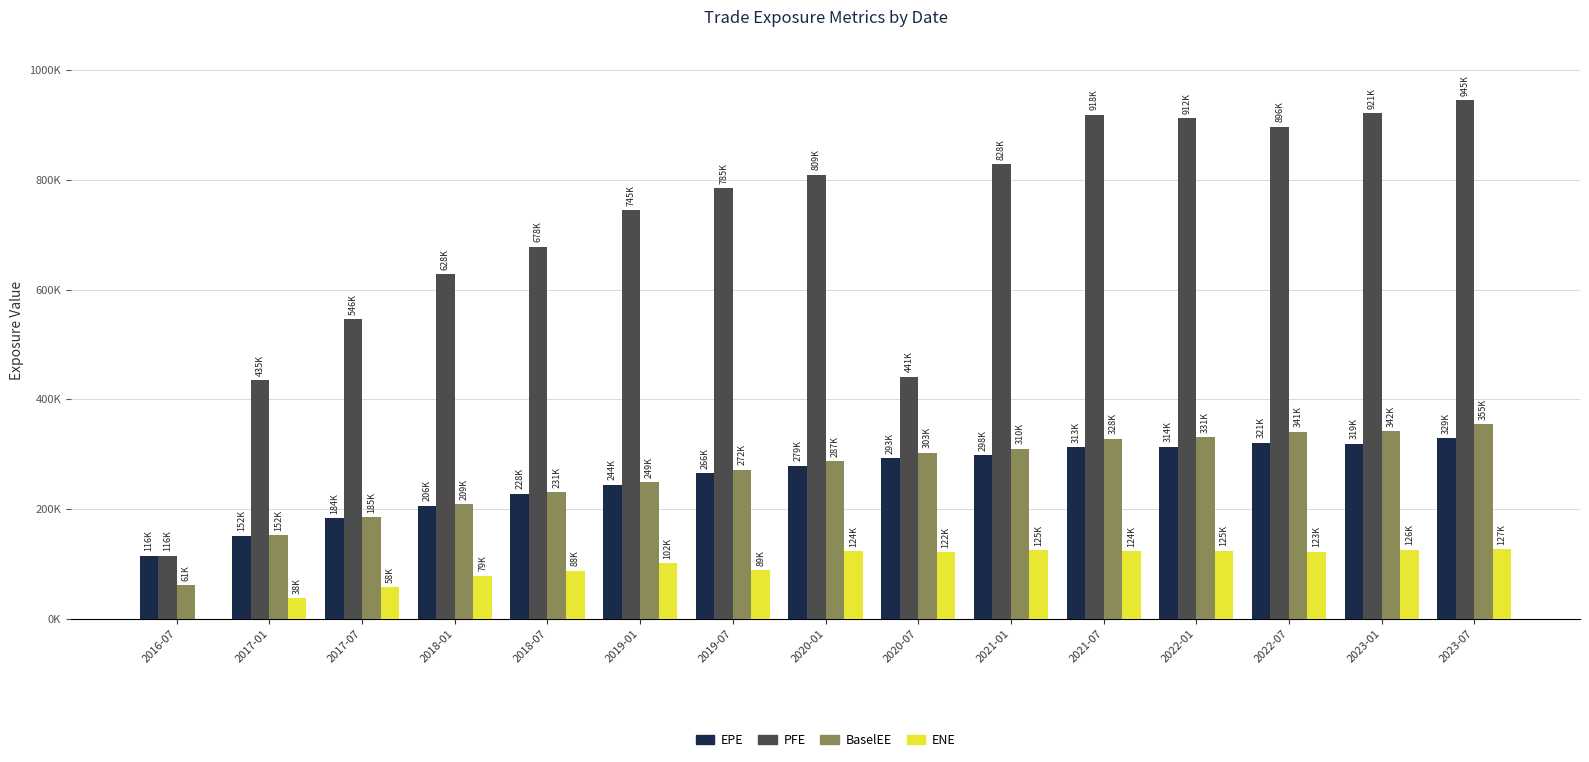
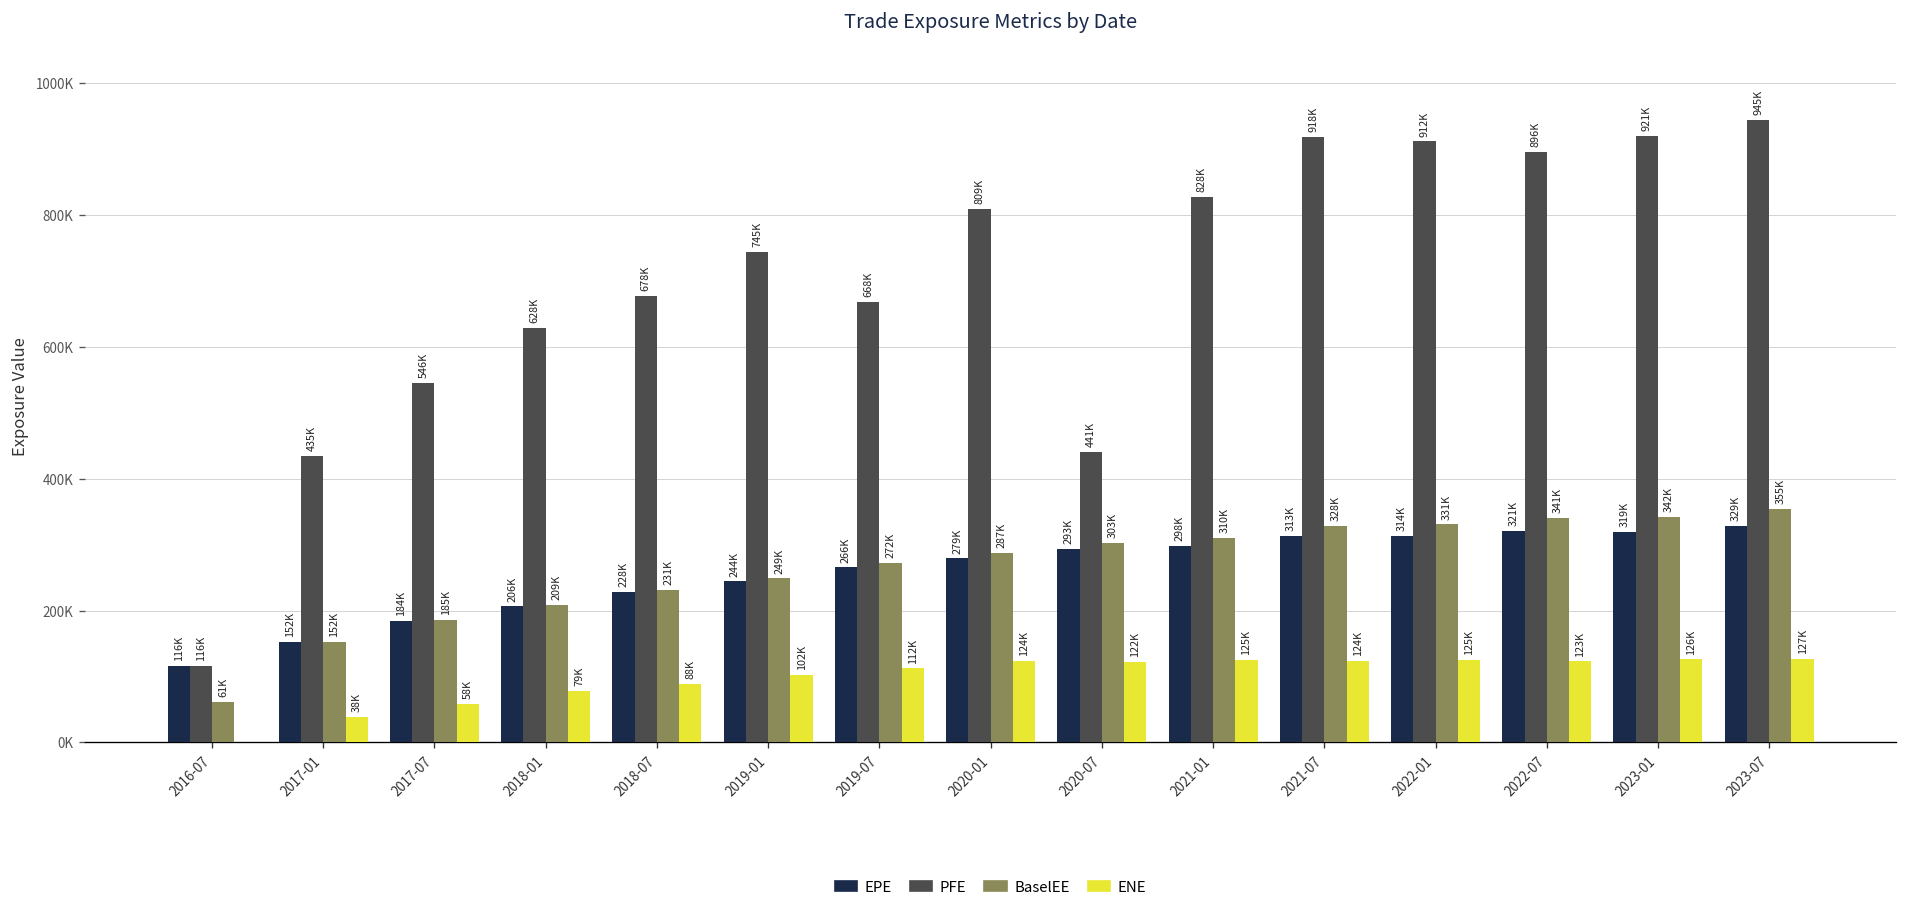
  {
    "EPE": {
      "2016-07": "116K",
      "2017-01": "152K",
      "2017-07": "184K",
      "2018-01": "206K",
      "2018-07": "228K",
      "2019-01": "244K",
      "2019-07": "266K",
      "2020-01": "279K",
      "2020-07": "293K",
      "2021-01": "298K",
      "2021-07": "313K",
      "2022-01": "314K",
      "2022-07": "321K",
      "2023-01": "319K",
      "2023-07": "329K"
    },
    "PFE": {
      "2016-07": "116K",
      "2017-01": "435K",
      "2017-07": "546K",
      "2018-01": "628K",
      "2018-07": "678K",
      "2019-01": "745K",
-     "2019-07": "785K",
+     "2019-07": "668K",
      "2020-01": "809K",
      "2020-07": "441K",
      "2021-01": "828K",
      "2021-07": "918K",
      "2022-01": "912K",
      "2022-07": "896K",
      "2023-01": "921K",
      "2023-07": "945K"
    },
    "BaselEE": {
      "2016-07": "61K",
      "2017-01": "152K",
      "2017-07": "185K",
      "2018-01": "209K",
      "2018-07": "231K",
      "2019-01": "249K",
      "2019-07": "272K",
      "2020-01": "287K",
      "2020-07": "303K",
      "2021-01": "310K",
      "2021-07": "328K",
      "2022-01": "331K",
      "2022-07": "341K",
      "2023-01": "342K",
      "2023-07": "355K"
    },
    "ENE": {
      "2017-01": "38K",
      "2017-07": "58K",
      "2018-01": "79K",
      "2018-07": "88K",
      "2019-01": "102K",
-     "2019-07": "89K",
+     "2019-07": "112K",
      "2020-01": "124K",
      "2020-07": "122K",
      "2021-01": "125K",
      "2021-07": "124K",
      "2022-01": "125K",
      "2022-07": "123K",
      "2023-01": "126K",
      "2023-07": "127K"
    }
  }
